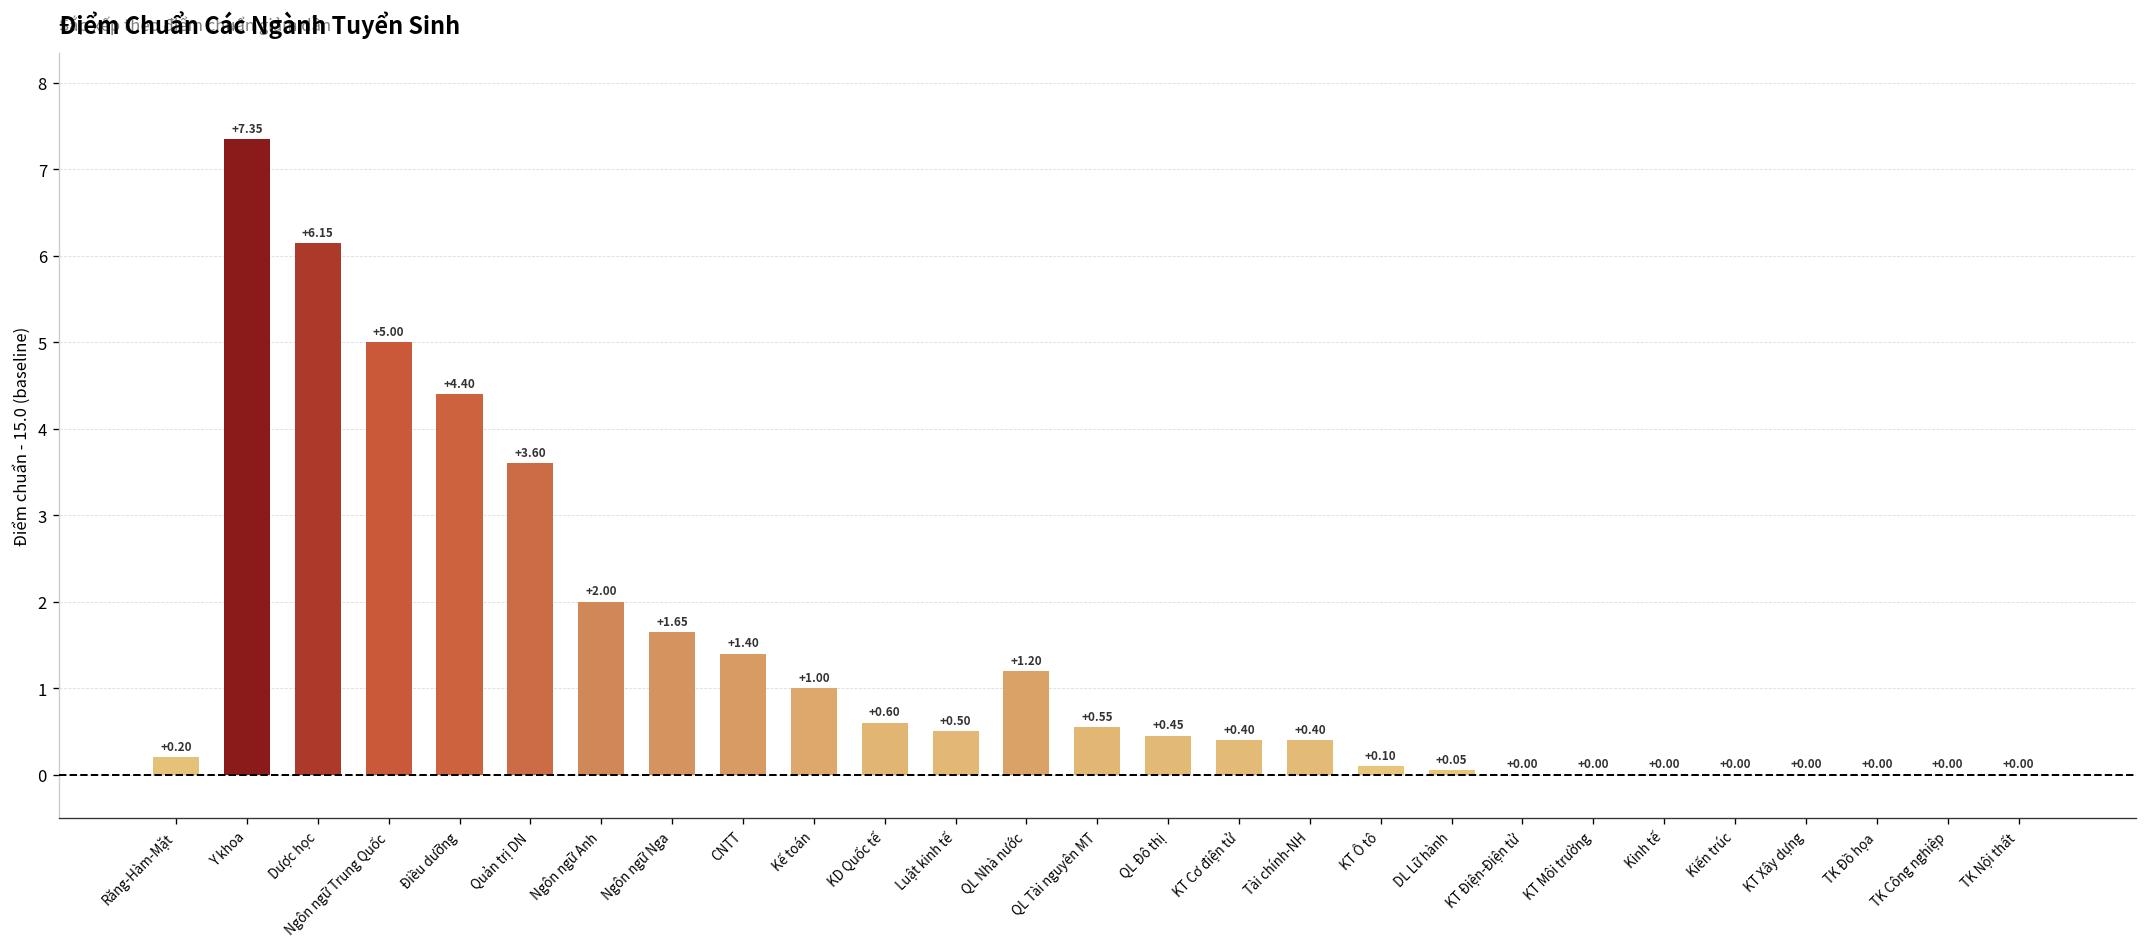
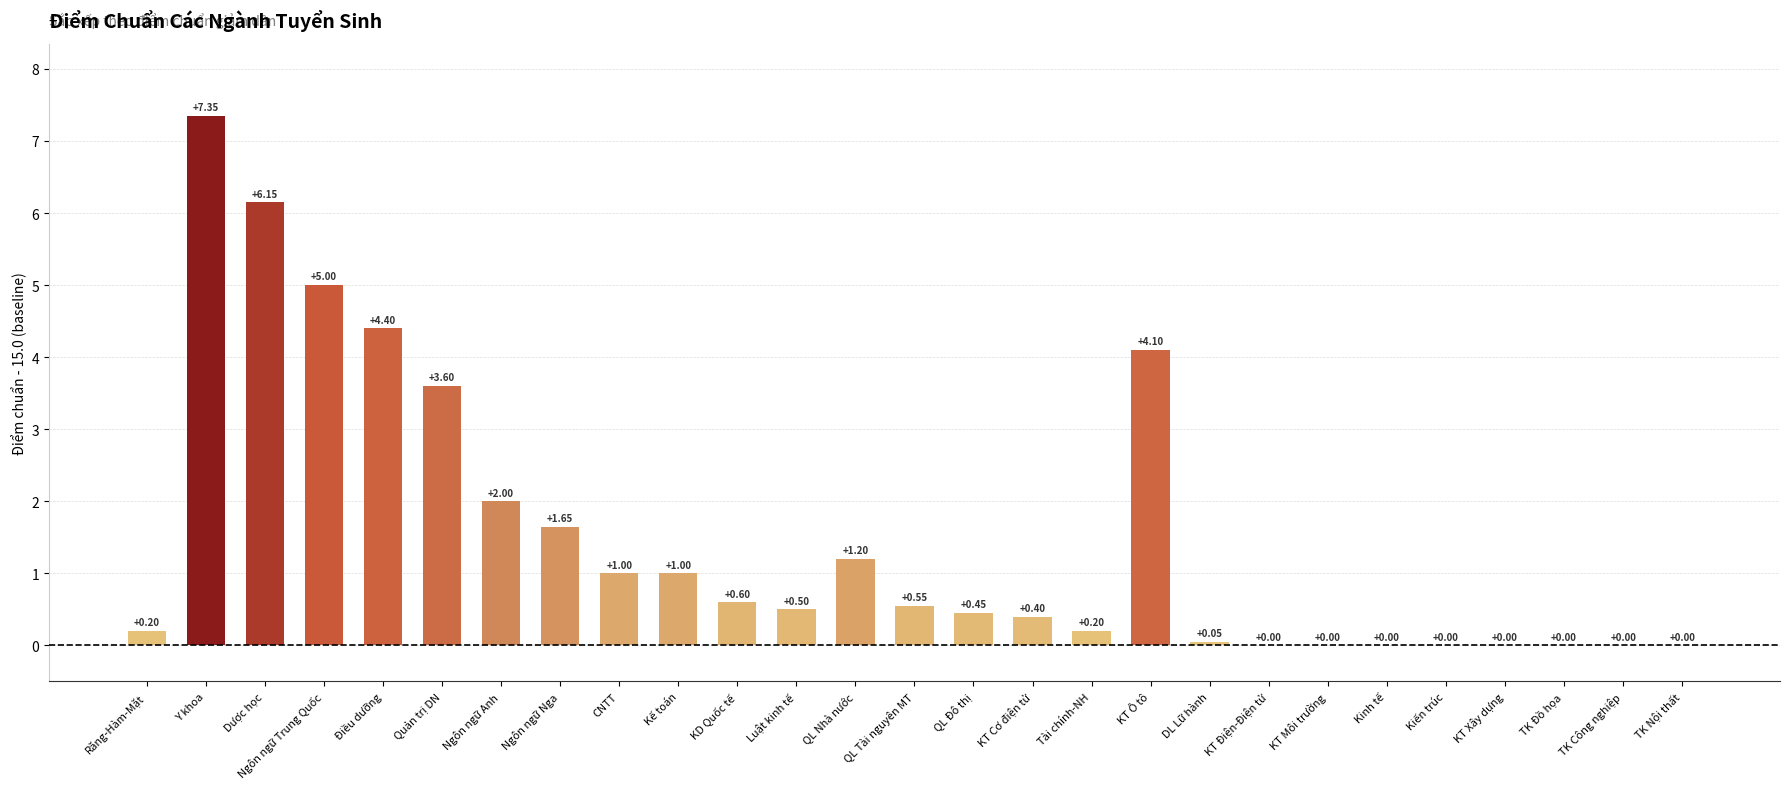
  {
    "Răng-Hàm-Mặt": "+0.20",
    "Y khoa": "+7.35",
    "Dược học": "+6.15",
    "Ngôn ngữ Trung Quốc": "+5.00",
    "Điều dưỡng": "+4.40",
    "Quản trị DN": "+3.60",
    "Ngôn ngữ Anh": "+2.00",
    "Ngôn ngữ Nga": "+1.65",
-   "CNTT": "+1.40",
+   "CNTT": "+1.00",
    "Kế toán": "+1.00",
    "KD Quốc tế": "+0.60",
    "Luật kinh tế": "+0.50",
    "QL Nhà nước": "+1.20",
    "QL Tài nguyên MT": "+0.55",
    "QL Đô thị": "+0.45",
    "KT Cơ điện tử": "+0.40",
-   "Tài chính-NH": "+0.40",
-   "KT Ô tô": "+0.10",
+   "Tài chính-NH": "+0.20",
+   "KT Ô tô": "+4.10",
    "DL Lữ hành": "+0.05",
    "KT Điện-Điện tử": "+0.00",
    "KT Môi trường": "+0.00",
    "Kinh tế": "+0.00",
    "Kiến trúc": "+0.00",
    "KT Xây dựng": "+0.00",
    "TK Đồ họa": "+0.00",
    "TK Công nghiệp": "+0.00",
    "TK Nội thất": "+0.00"
  }
